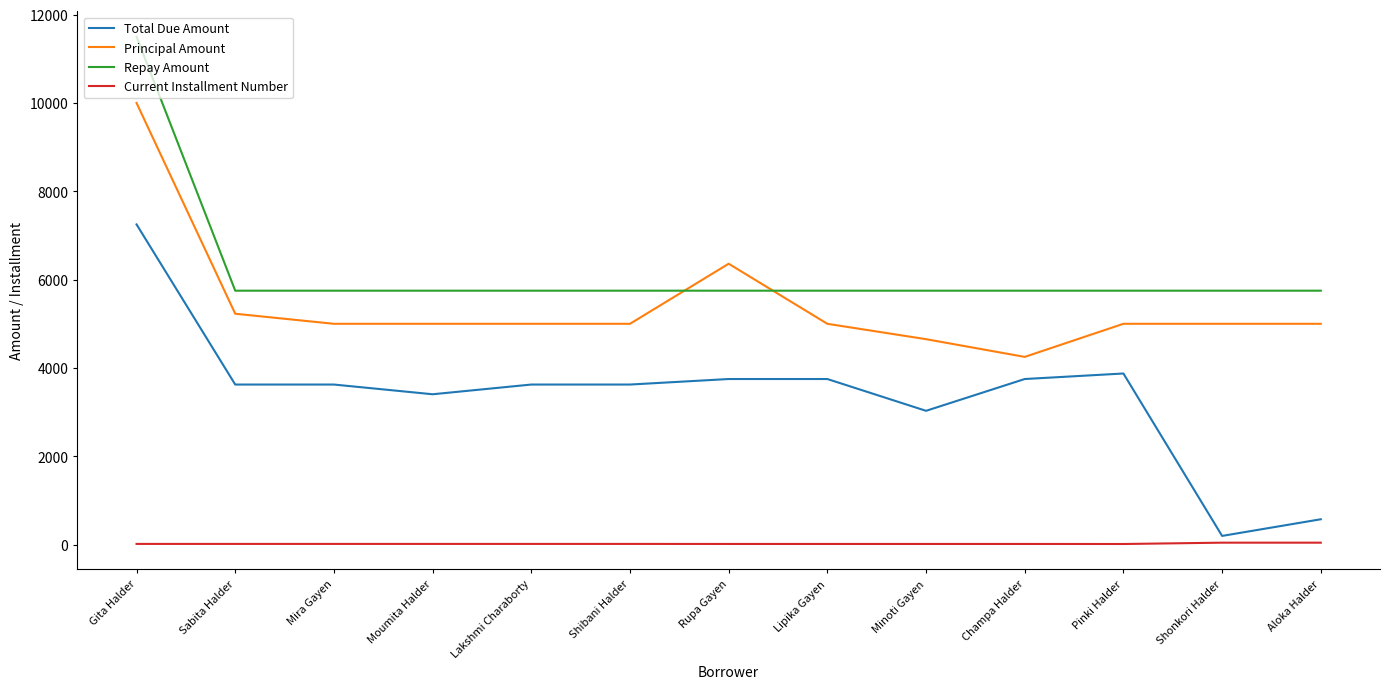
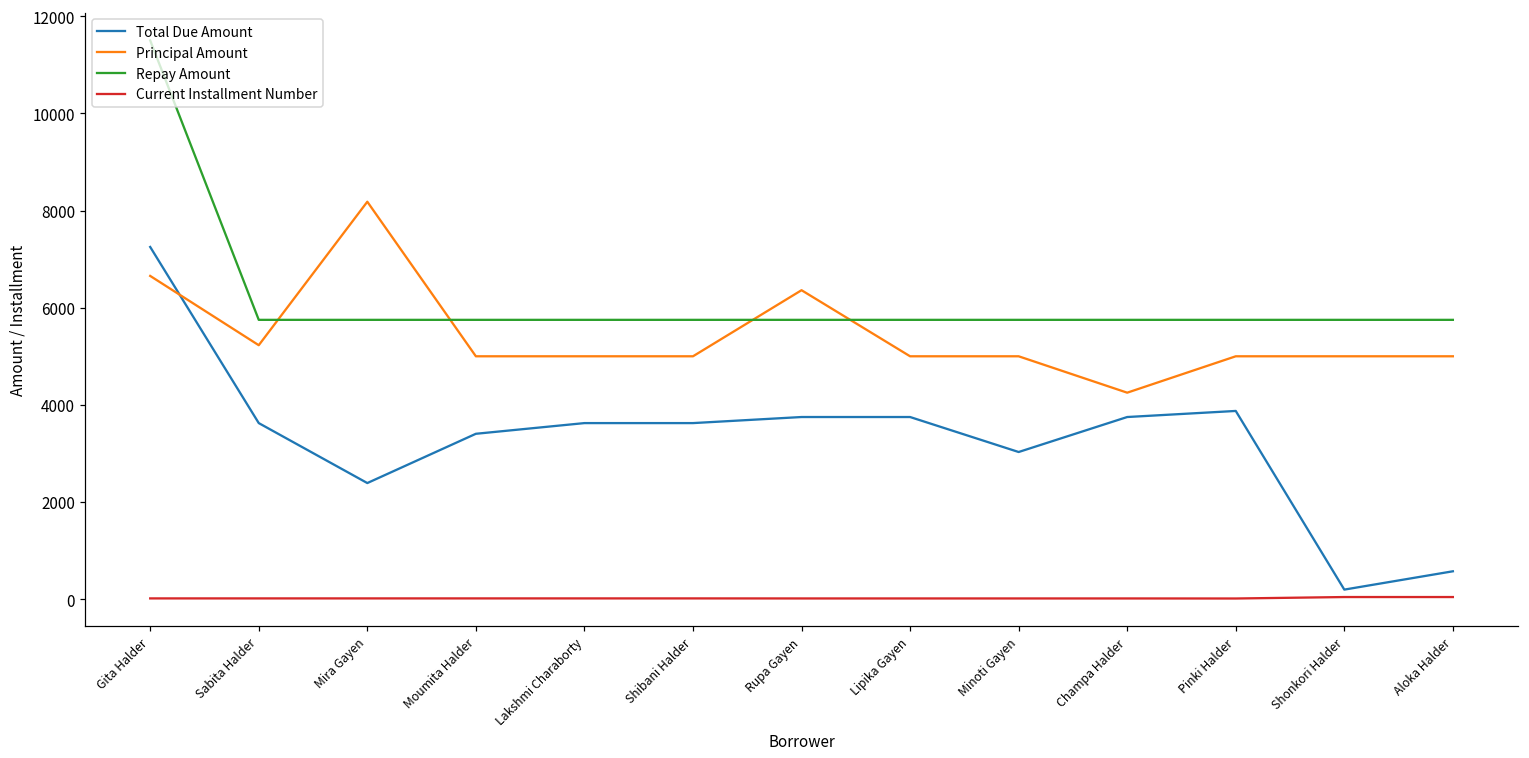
  {
    "Total Due Amount": {
      "Gita Halder": 7300,
      "Sabita Halder": 3600,
-     "Mira Gayen": 3600,
+     "Mira Gayen": 2400,
      "Moumita Halder": 3400,
      "Lakshmi Charaborty": 3600,
      "Shibani Halder": 3600,
      "Rupa Gayen": 3800,
      "Lipika Gayen": 3800,
      "Minoti Gayen": 3000,
      "Champa Halder": 3800,
      "Pinki Halder": 3900,
      "Shonkori Halder": 200,
      "Aloka Halder": 600
    },
    "Principal Amount": {
-     "Gita Halder": 10000,
+     "Gita Halder": 6700,
      "Sabita Halder": 5200,
-     "Mira Gayen": 5000,
+     "Mira Gayen": 8200,
      "Moumita Halder": 5000,
      "Lakshmi Charaborty": 5000,
      "Shibani Halder": 5000,
      "Rupa Gayen": 6400,
      "Lipika Gayen": 5000,
-     "Minoti Gayen": 4700,
+     "Minoti Gayen": 5000,
      "Champa Halder": 4300,
      "Pinki Halder": 5000,
      "Shonkori Halder": 5000,
      "Aloka Halder": 5000
    },
    "Repay Amount": {
      "Sabita Halder": 5800,
      "Mira Gayen": 5800,
      "Moumita Halder": 5800,
      "Lakshmi Charaborty": 5800,
      "Shibani Halder": 5800,
      "Rupa Gayen": 5800,
      "Lipika Gayen": 5800,
      "Minoti Gayen": 5800,
      "Champa Halder": 5800,
      "Pinki Halder": 5800,
      "Shonkori Halder": 5800,
      "Aloka Halder": 5800
    },
    "Current Installment Number": {
      "Gita Halder": 0,
      "Sabita Halder": 0,
      "Mira Gayen": 0,
      "Moumita Halder": 0,
      "Lakshmi Charaborty": 0,
      "Shibani Halder": 0,
      "Rupa Gayen": 0,
      "Lipika Gayen": 0,
      "Minoti Gayen": 0,
      "Champa Halder": 0,
      "Pinki Halder": 0,
      "Shonkori Halder": 0,
      "Aloka Halder": 0
    }
  }
